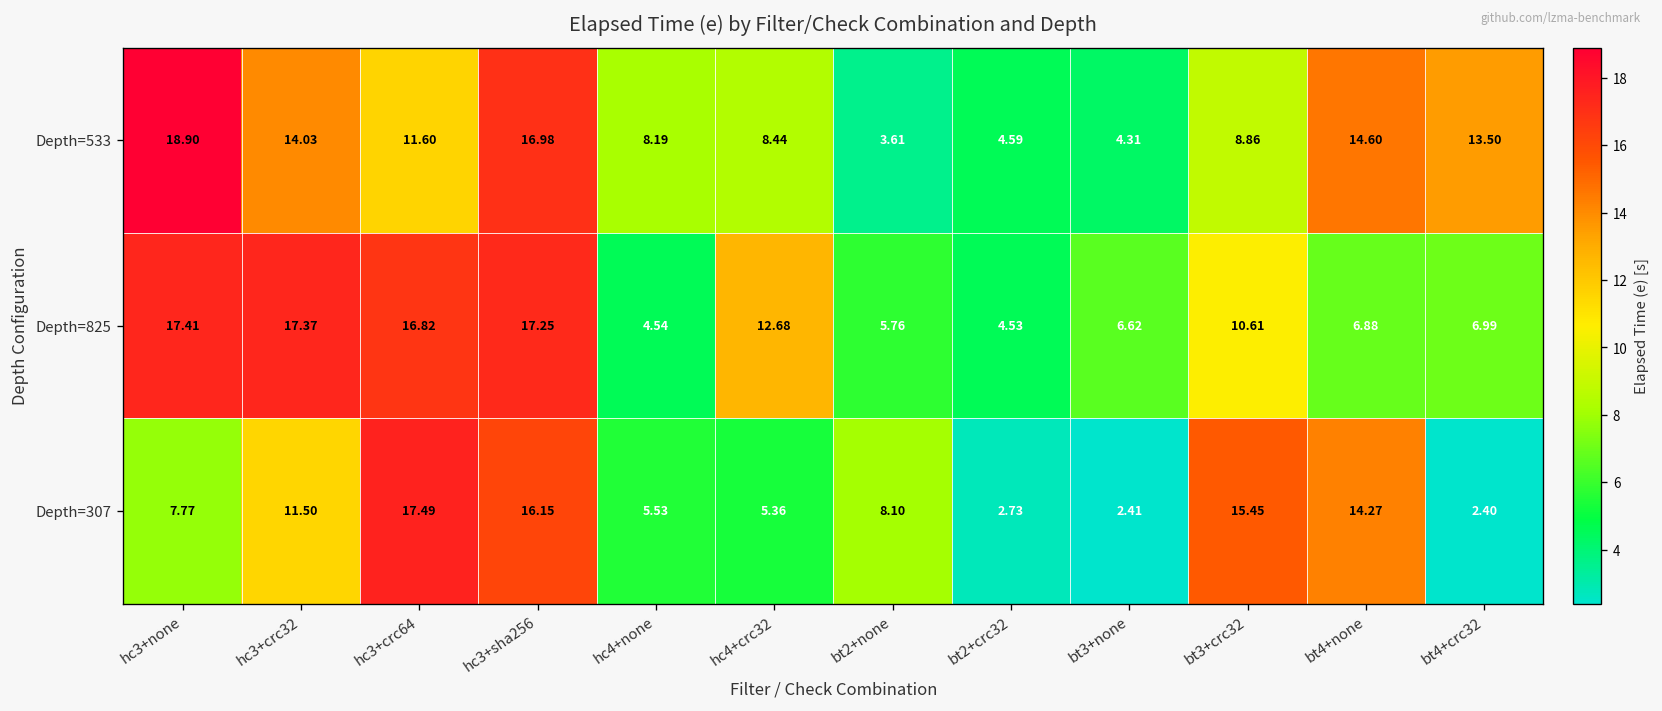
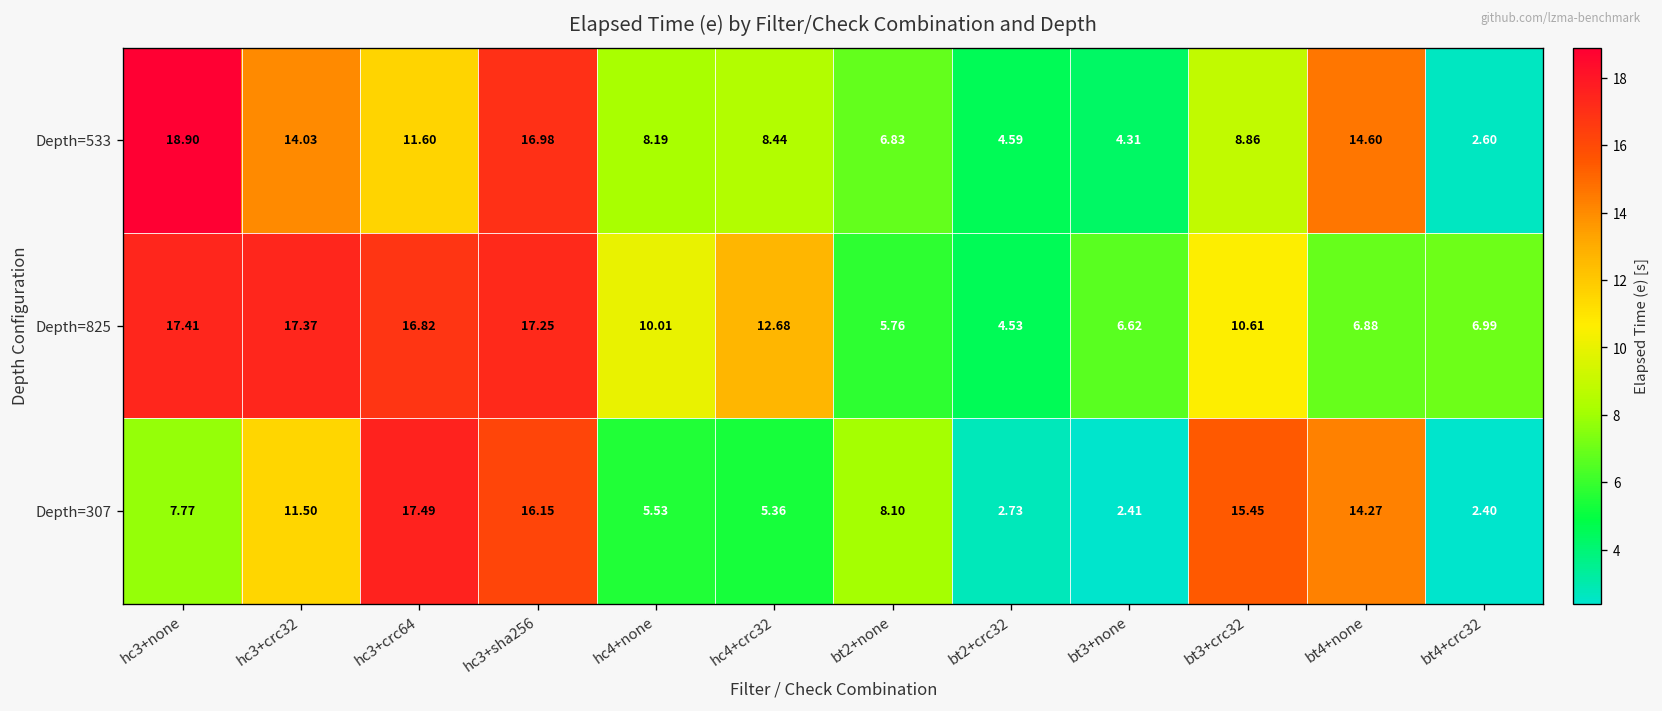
  {
    "Depth=533": {
      "hc3+none": 18.90,
      "hc3+crc32": 14.03,
      "hc3+crc64": 11.60,
      "hc3+sha256": 16.98,
      "hc4+none": 8.19,
      "hc4+crc32": 8.44,
-     "bt2+none": 3.61,
+     "bt2+none": 6.83,
      "bt2+crc32": 4.59,
      "bt3+none": 4.31,
      "bt3+crc32": 8.86,
      "bt4+none": 14.60,
-     "bt4+crc32": 13.50
+     "bt4+crc32": 2.60
    },
    "Depth=825": {
      "hc3+none": 17.41,
      "hc3+crc32": 17.37,
      "hc3+crc64": 16.82,
      "hc3+sha256": 17.25,
-     "hc4+none": 4.54,
+     "hc4+none": 10.01,
      "hc4+crc32": 12.68,
      "bt2+none": 5.76,
      "bt2+crc32": 4.53,
      "bt3+none": 6.62,
      "bt3+crc32": 10.61,
      "bt4+none": 6.88,
      "bt4+crc32": 6.99
    },
    "Depth=307": {
      "hc3+none": 7.77,
      "hc3+crc32": 11.50,
      "hc3+crc64": 17.49,
      "hc3+sha256": 16.15,
      "hc4+none": 5.53,
      "hc4+crc32": 5.36,
      "bt2+none": 8.10,
      "bt2+crc32": 2.73,
      "bt3+none": 2.41,
      "bt3+crc32": 15.45,
      "bt4+none": 14.27,
      "bt4+crc32": 2.40
    }
  }
